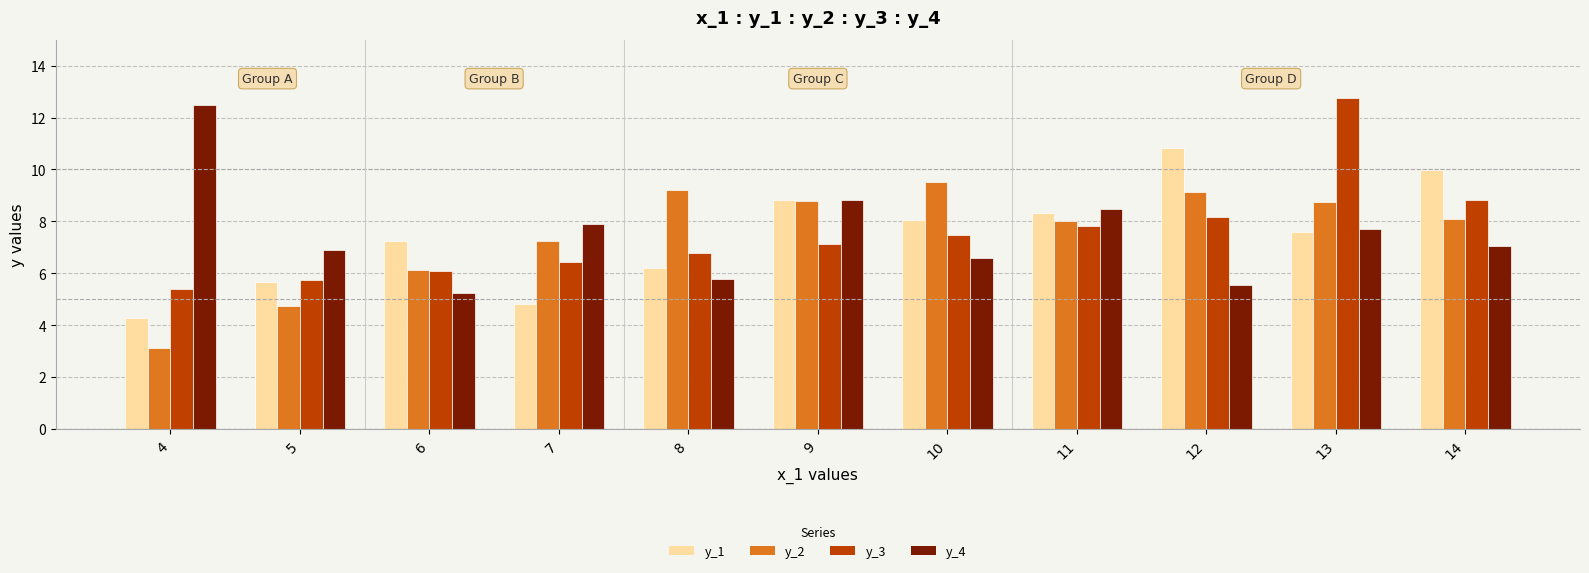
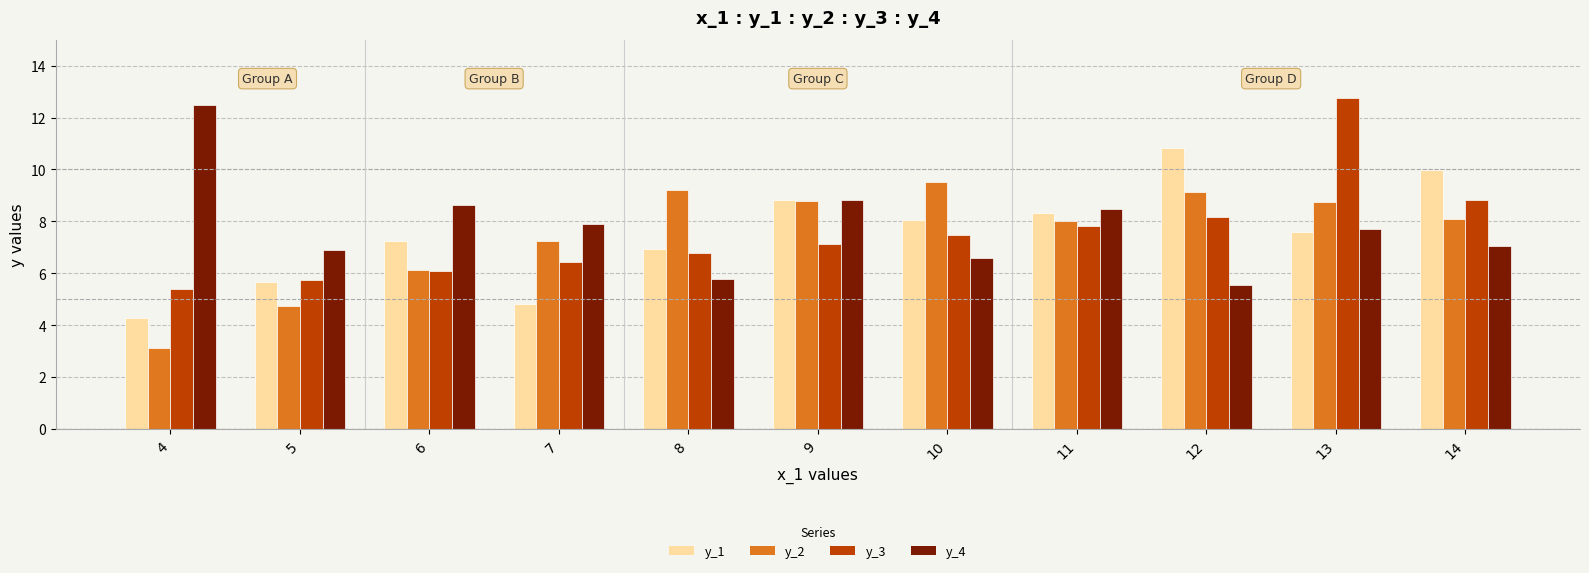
  {
    "y_1": {
      "4": 4.3,
      "5": 5.7,
      "6": 7.2,
      "7": 4.8,
-     "8": 6.2,
+     "8": 7.0,
      "9": 8.8,
      "10": 8.0,
      "11": 8.3,
      "12": 10.8,
      "13": 7.6,
      "14": 10.0
    },
    "y_2": {
      "4": 3.1,
      "5": 4.7,
      "6": 6.1,
      "7": 7.3,
      "8": 9.2,
      "9": 8.8,
      "10": 9.5,
      "11": 8.0,
      "12": 9.1,
      "13": 8.7,
      "14": 8.1
    },
    "y_3": {
      "4": 5.4,
      "5": 5.7,
      "6": 6.1,
      "7": 6.4,
      "8": 6.8,
      "9": 7.1,
      "10": 7.5,
      "11": 7.8,
      "12": 8.2,
      "13": 12.7,
      "14": 8.8
    },
    "y_4": {
      "4": 12.5,
      "5": 6.9,
-     "6": 5.3,
+     "6": 8.6,
      "7": 7.9,
      "8": 5.8,
      "9": 8.8,
      "10": 6.6,
      "11": 8.5,
      "12": 5.6,
      "13": 7.7,
      "14": 7.0
    }
  }
